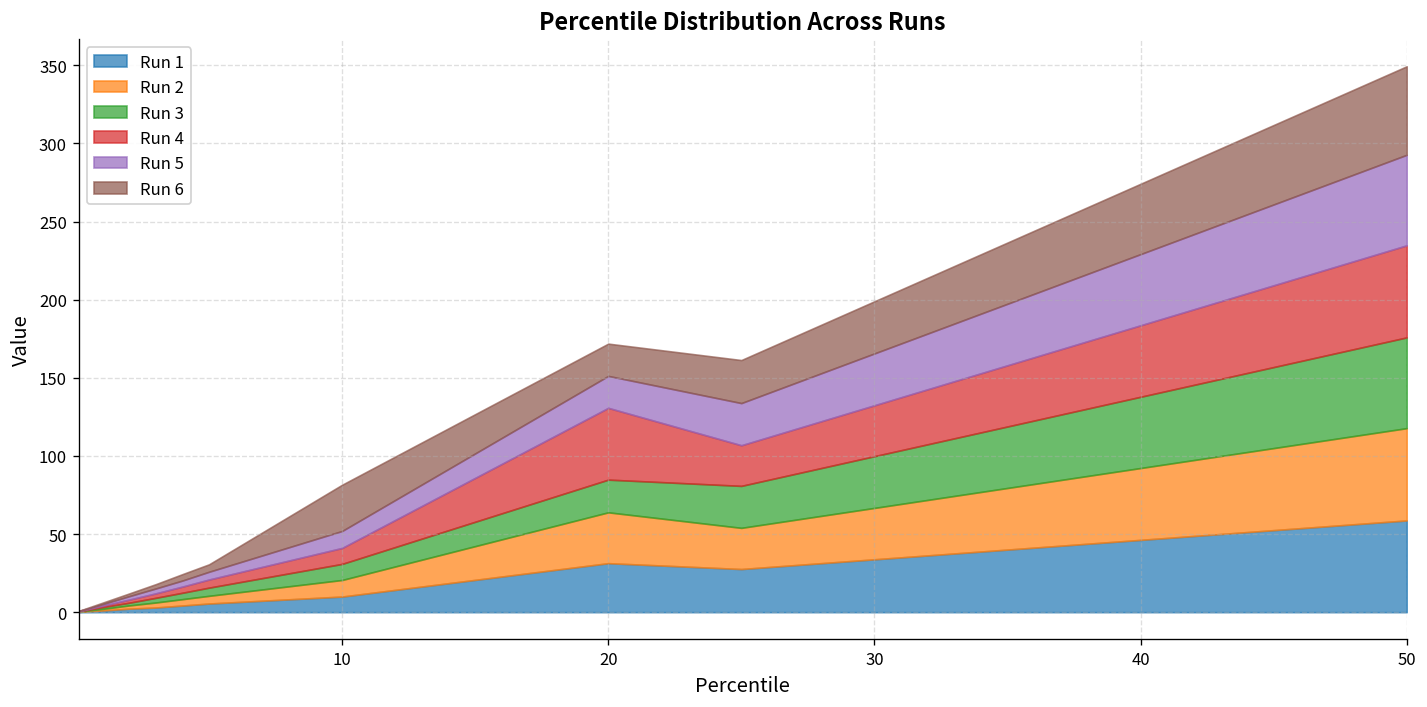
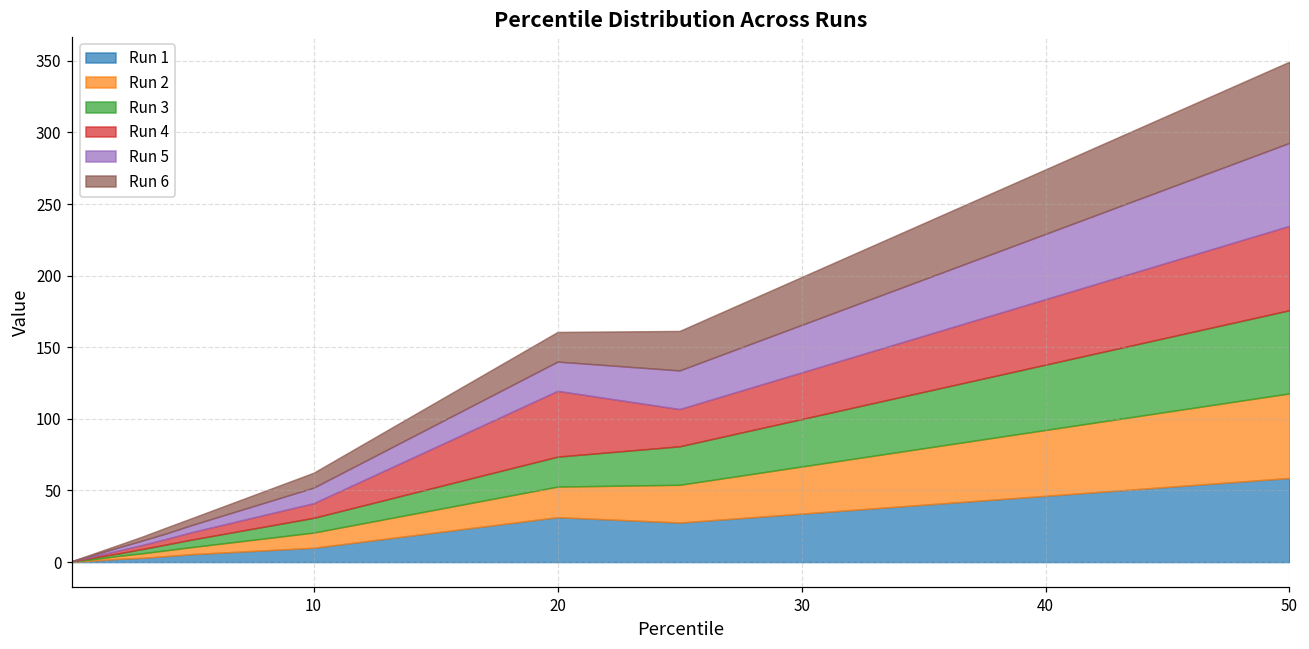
  {
    "Run 1": {
      "10": 10,
      "20": 31,
      "50": 59
    },
    "Run 2": {
      "10": 11,
-     "20": 33,
+     "20": 21,
      "50": 59
    },
    "Run 3": {
      "10": 10,
      "20": 21,
      "50": 58
    },
    "Run 4": {
      "10": 10,
      "20": 46,
      "50": 59
    },
    "Run 5": {
      "10": 11,
      "20": 20,
      "50": 58
    },
    "Run 6": {
-     "10": 30,
+     "10": 10,
      "20": 21,
      "50": 57
    }
  }
